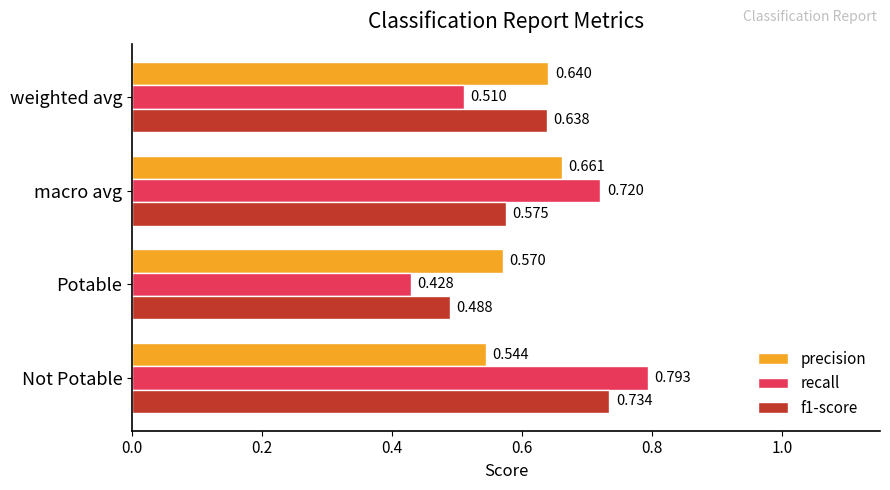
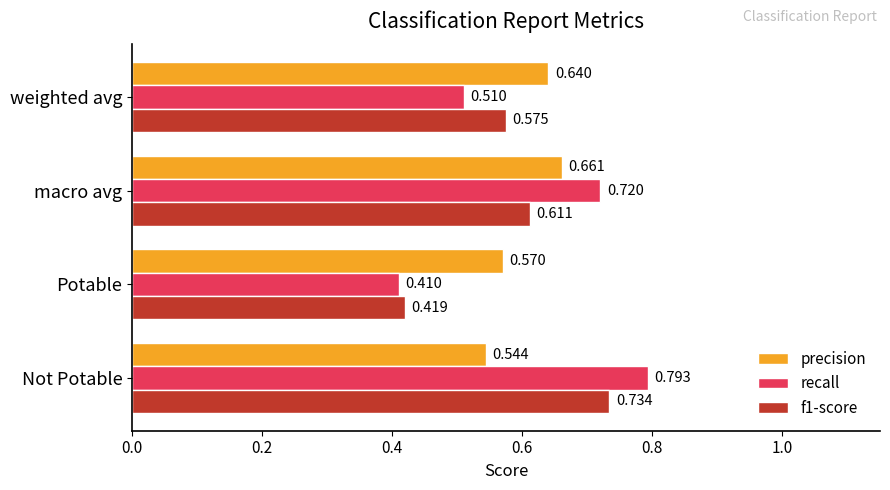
  {
    "precision": {
      "weighted avg": 0.640,
      "macro avg": 0.661,
      "Potable": 0.570,
      "Not Potable": 0.544
    },
    "recall": {
      "weighted avg": 0.510,
      "macro avg": 0.720,
-     "Potable": 0.428,
+     "Potable": 0.410,
      "Not Potable": 0.793
    },
    "f1-score": {
-     "weighted avg": 0.638,
-     "macro avg": 0.575,
-     "Potable": 0.488,
+     "weighted avg": 0.575,
+     "macro avg": 0.611,
+     "Potable": 0.419,
      "Not Potable": 0.734
    }
  }
